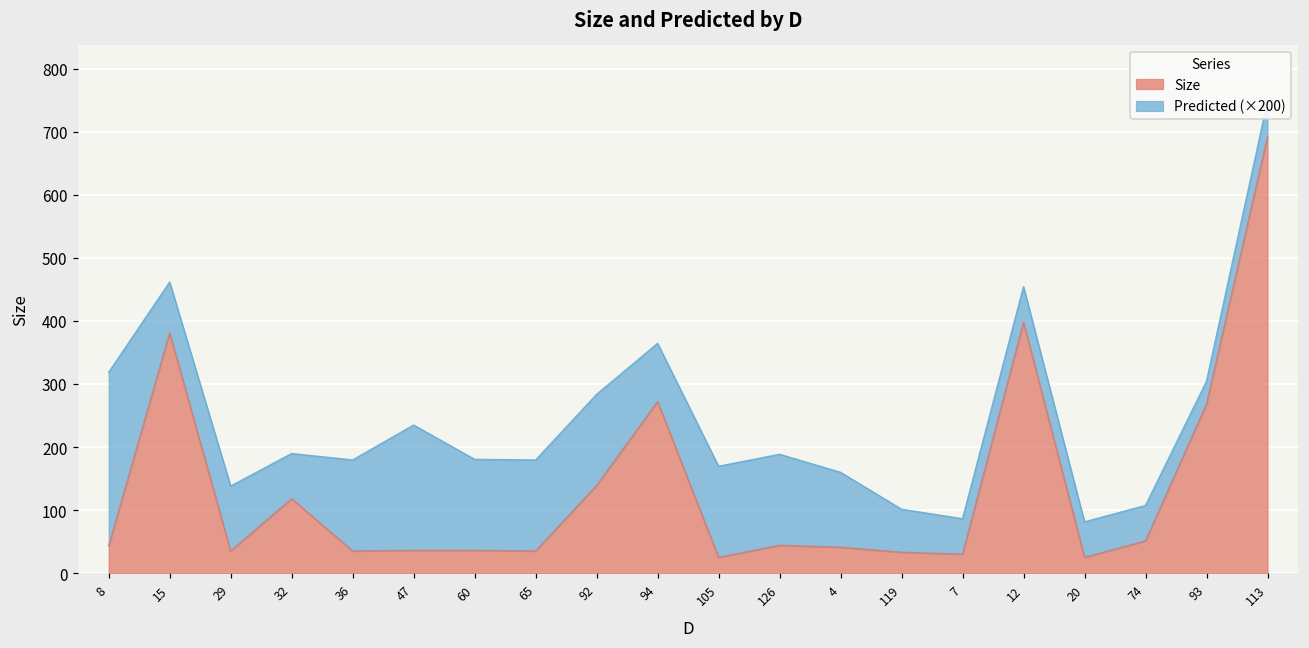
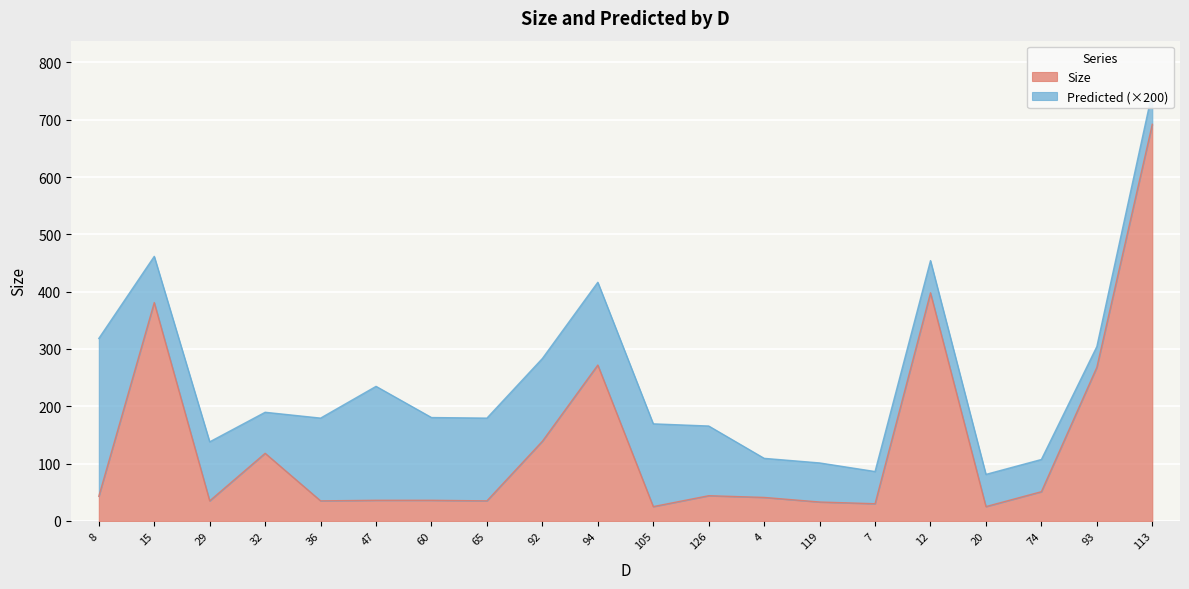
  {
    "Size": {
      "8": 40,
      "15": 380,
      "29": 40,
      "32": 120,
      "36": 40,
      "47": 40,
      "60": 40,
      "65": 40,
      "92": 140,
      "94": 270,
      "105": 30,
      "126": 40,
      "4": 40,
      "119": 30,
      "7": 30,
      "12": 400,
      "20": 30,
      "74": 50,
      "93": 270,
      "113": 690
    },
    "Predicted (×200)": {
      "8": 280,
      "15": 80,
      "29": 100,
      "32": 70,
      "36": 140,
      "47": 200,
      "60": 140,
      "65": 140,
      "92": 140,
-     "94": 90,
+     "94": 140,
      "105": 140,
-     "126": 140,
-     "4": 120,
+     "126": 120,
+     "4": 70,
      "119": 70,
      "7": 60,
      "12": 60,
      "20": 60,
      "74": 60,
      "93": 40
    }
  }
